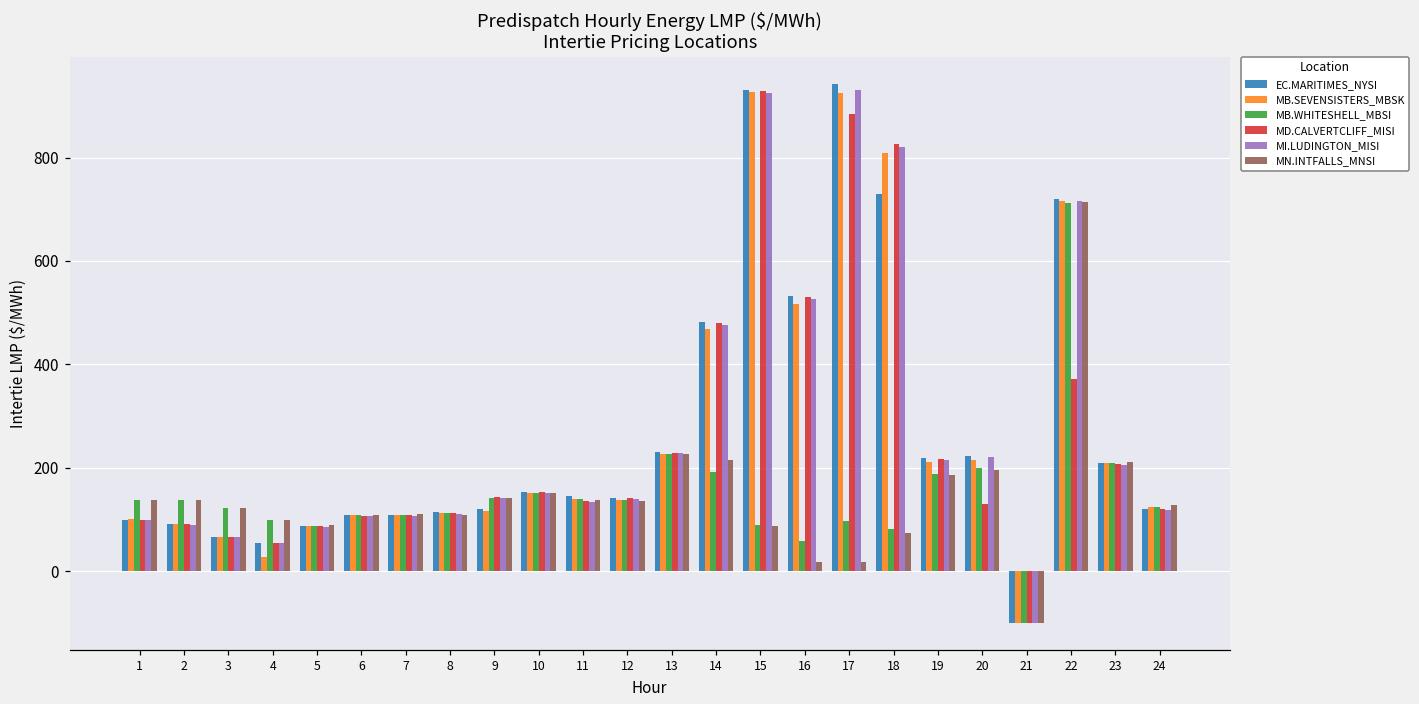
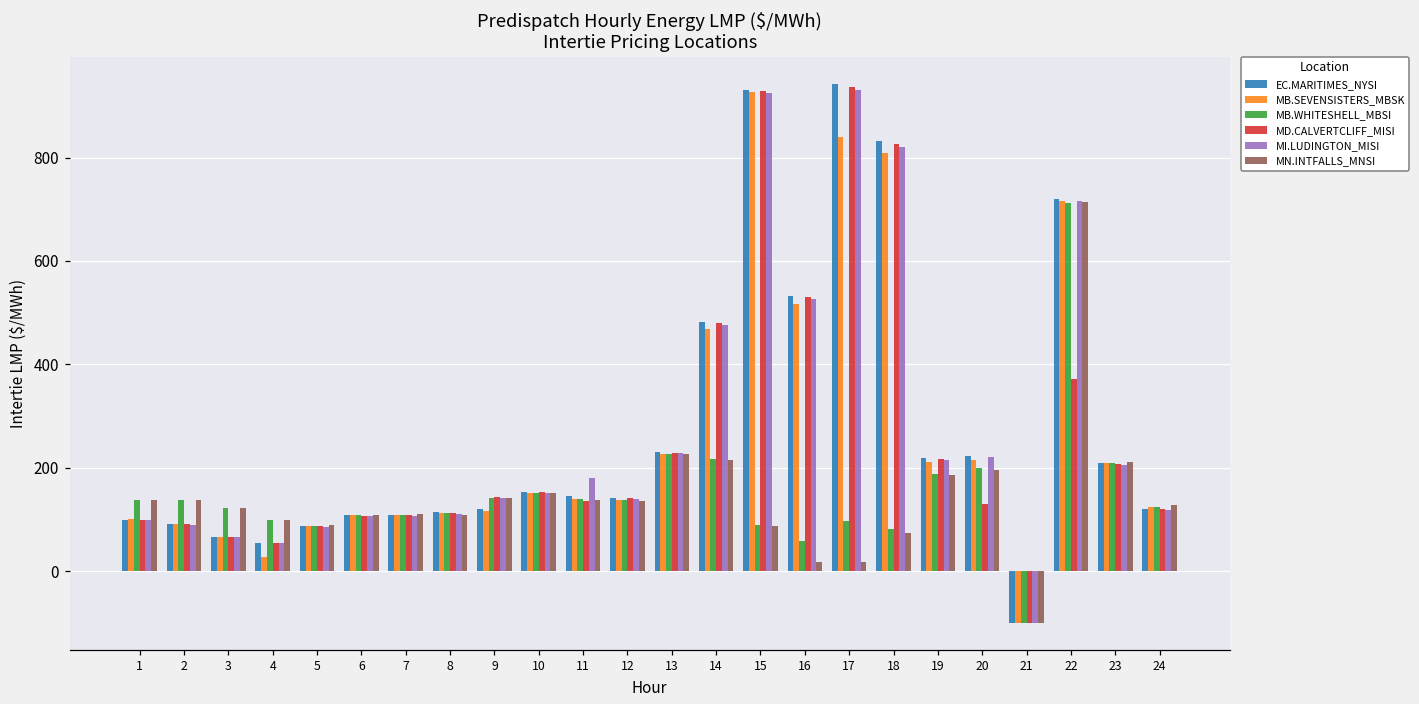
  {
    "EC.MARITIMES_NYSI": {
      "1": 100,
      "2": 90,
      "3": 70,
      "4": 50,
      "5": 90,
      "6": 110,
      "7": 110,
      "8": 110,
      "9": 120,
      "10": 150,
      "11": 150,
      "12": 140,
      "13": 230,
      "14": 480,
      "15": 930,
      "16": 530,
      "17": 940,
-     "18": 730,
+     "18": 830,
      "19": 220,
      "20": 220,
      "21": -100,
      "22": 720,
      "23": 210,
      "24": 120
    },
    "MB.SEVENSISTERS_MBSK": {
      "1": 100,
      "2": 90,
      "3": 70,
      "4": 30,
      "5": 90,
      "6": 110,
      "7": 110,
      "8": 110,
      "9": 120,
      "10": 150,
      "11": 140,
      "12": 140,
      "13": 230,
      "14": 470,
      "15": 930,
      "16": 520,
-     "17": 920,
+     "17": 840,
      "18": 810,
      "19": 210,
      "20": 220,
      "21": -100,
      "22": 720,
      "23": 210,
      "24": 120
    },
    "MB.WHITESHELL_MBSI": {
      "1": 140,
      "2": 140,
      "3": 120,
      "4": 100,
      "5": 90,
      "6": 110,
      "7": 110,
      "8": 110,
      "9": 140,
      "10": 150,
      "11": 140,
      "12": 140,
      "13": 230,
-     "14": 190,
+     "14": 220,
      "15": 90,
      "16": 60,
      "17": 100,
      "18": 80,
      "19": 190,
      "20": 200,
      "21": -100,
      "22": 710,
      "23": 210,
      "24": 120
    },
    "MD.CALVERTCLIFF_MISI": {
      "1": 100,
      "2": 90,
      "3": 70,
      "4": 50,
      "5": 90,
      "6": 110,
      "7": 110,
      "8": 110,
      "9": 140,
      "10": 150,
      "11": 140,
      "12": 140,
      "13": 230,
      "14": 480,
      "15": 930,
      "16": 530,
-     "17": 880,
+     "17": 940,
      "18": 830,
      "19": 220,
      "20": 130,
      "21": -100,
      "22": 370,
      "23": 210,
      "24": 120
    },
    "MI.LUDINGTON_MISI": {
      "1": 100,
      "2": 90,
      "3": 70,
      "4": 50,
      "5": 90,
      "6": 110,
      "7": 110,
      "8": 110,
      "9": 140,
      "10": 150,
-     "11": 130,
+     "11": 180,
      "12": 140,
      "13": 230,
      "14": 480,
      "15": 930,
      "16": 530,
      "17": 930,
      "18": 820,
      "19": 220,
      "20": 220,
      "21": -100,
      "22": 720,
      "23": 210,
      "24": 120
    },
    "MN.INTFALLS_MNSI": {
      "1": 140,
      "2": 140,
      "3": 120,
      "4": 100,
      "5": 90,
      "6": 110,
      "7": 110,
      "8": 110,
      "9": 140,
      "10": 150,
      "11": 140,
      "12": 140,
      "13": 230,
      "14": 210,
      "15": 90,
      "16": 20,
      "17": 20,
      "18": 70,
      "19": 190,
      "20": 200,
      "21": -100,
      "22": 710,
      "23": 210,
      "24": 130
    }
  }
